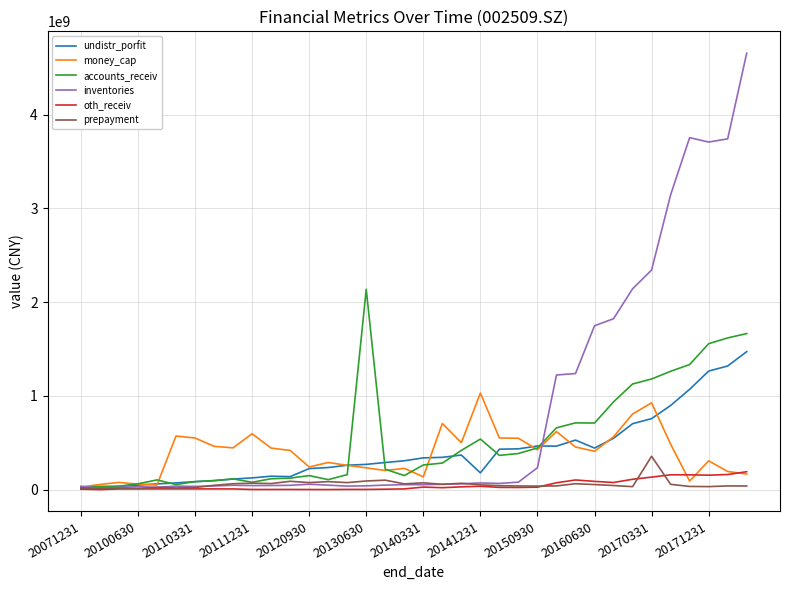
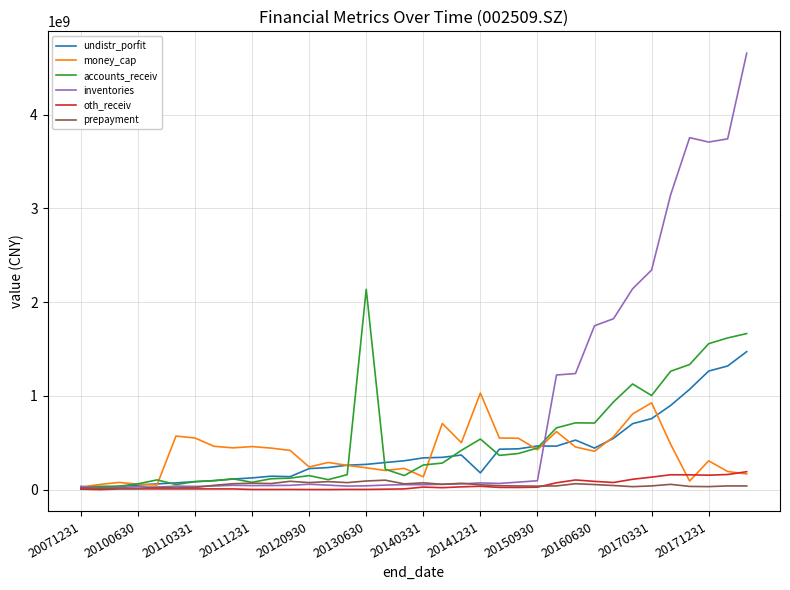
  {
    "undistr_porfit": {
      "20111231": 100000000,
      "20130630": 300000000,
      "20140331": 300000000,
      "20141231": 200000000,
      "20160630": 400000000,
      "20170331": 800000000,
      "20171231": 1300000000
    },
    "money_cap": {
      "20110331": 600000000,
-     "20111231": 600000000,
+     "20111231": 500000000,
      "20130630": 200000000,
      "20140331": 100000000,
      "20141231": 1000000000,
      "20160630": 400000000,
      "20170331": 900000000,
      "20171231": 300000000
    },
    "accounts_receiv": {
      "20120930": 100000000,
      "20130630": 2100000000,
      "20140331": 300000000,
      "20141231": 500000000,
      "20160630": 700000000,
-     "20170331": 1200000000,
+     "20170331": 1000000000,
      "20171231": 1600000000
    },
    "inventories": {
      "20130630": 0,
-     "20150930": 200000000,
+     "20150930": 100000000,
      "20160630": 1700000000,
      "20170331": 2300000000,
      "20171231": 3700000000
    },
    "oth_receiv": {
      "20111231": 0,
      "20120930": 0,
      "20130630": 0,
      "20160630": 100000000,
      "20170331": 100000000,
      "20171231": 200000000
    },
    "prepayment": {
      "20130630": 100000000,
      "20160630": 100000000,
-     "20170331": 400000000,
+     "20170331": 0,
      "20171231": 0
    }
  }
